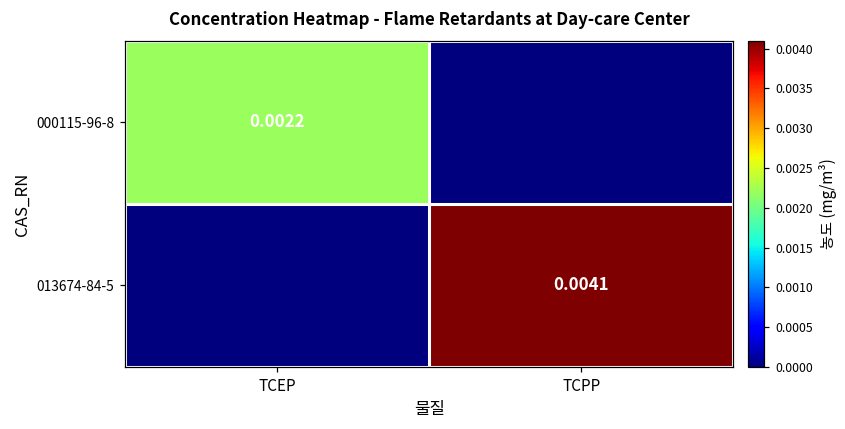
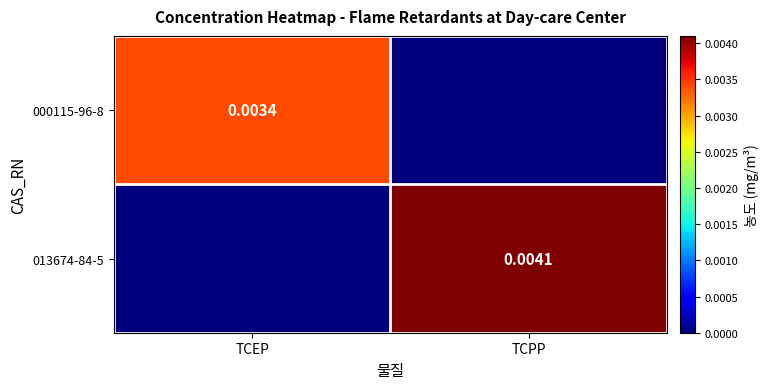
  {
    "000115-96-8": {
-     "TCEP": 0.0022
+     "TCEP": 0.0034
    },
    "013674-84-5": {
      "TCPP": 0.0041
    }
  }
